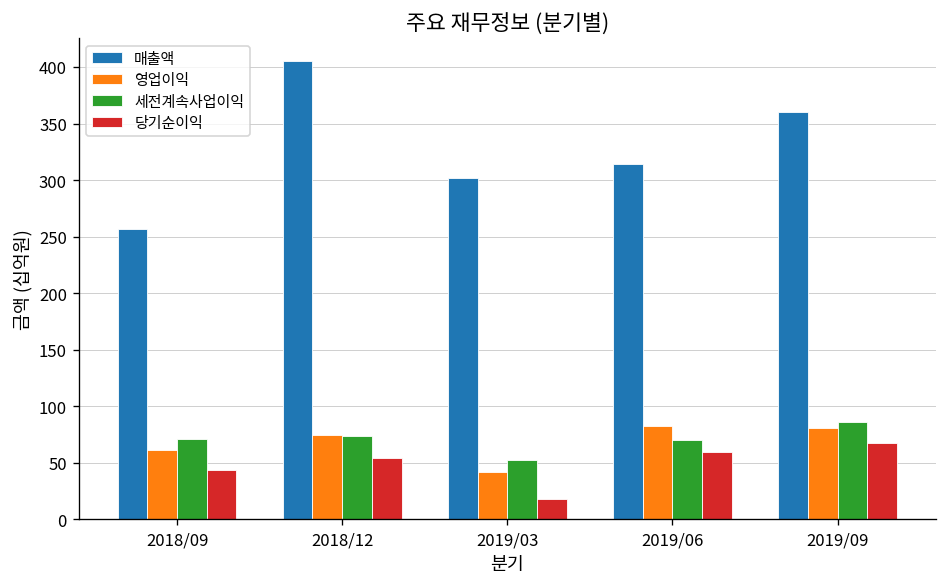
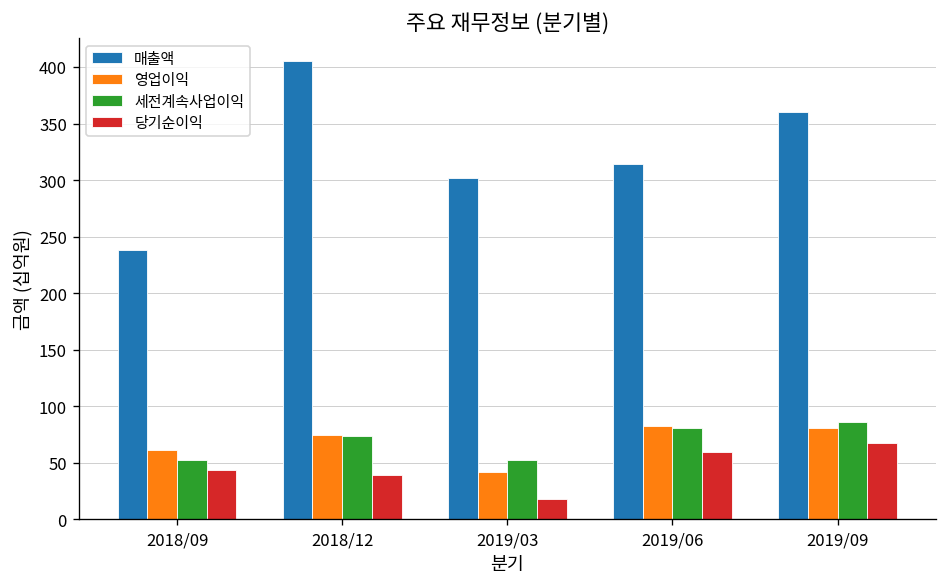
  {
    "매출액": {
-     "2018/09": 260,
+     "2018/09": 240,
      "2018/12": 410,
      "2019/03": 300,
      "2019/06": 310,
      "2019/09": 360
    },
    "영업이익": {
      "2018/09": 60,
      "2018/12": 80,
      "2019/03": 40,
      "2019/06": 80,
      "2019/09": 80
    },
    "세전계속사업이익": {
-     "2018/09": 70,
+     "2018/09": 50,
      "2018/12": 70,
      "2019/03": 50,
-     "2019/06": 70,
+     "2019/06": 80,
      "2019/09": 90
    },
    "당기순이익": {
      "2018/09": 40,
-     "2018/12": 50,
+     "2018/12": 40,
      "2019/03": 20,
      "2019/06": 60,
      "2019/09": 70
    }
  }
